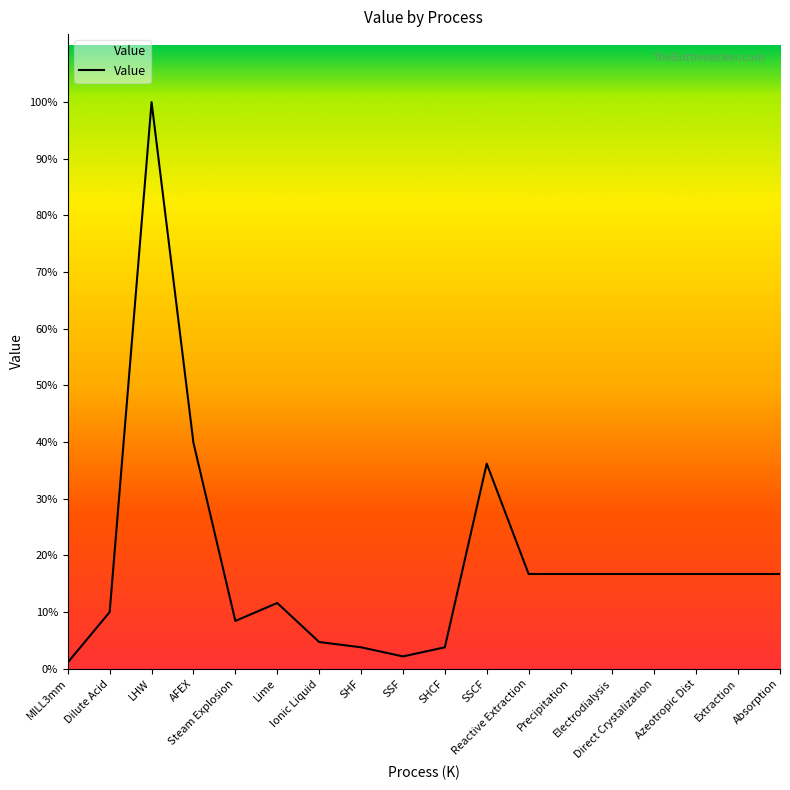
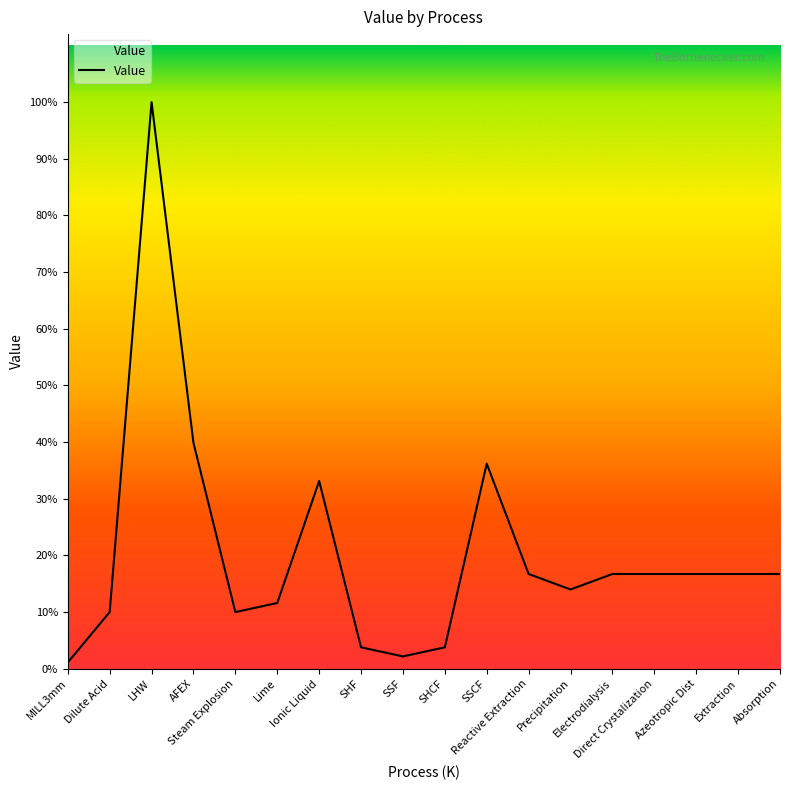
  {
    "MILL3mm": "1%",
    "Dilute Acid": "10%",
    "LHW": "100%",
    "AFEX": "40%",
-   "Steam Explosion": "8%",
+   "Steam Explosion": "10%",
    "Lime": "12%",
-   "Ionic Liquid": "5%",
+   "Ionic Liquid": "33%",
    "SHF": "4%",
    "SSF": "2%",
    "SHCF": "4%",
    "SSCF": "36%",
    "Reactive Extraction": "17%",
-   "Precipitation": "17%",
+   "Precipitation": "14%",
    "Electrodialysis": "17%",
    "Direct Crystalization": "17%",
    "Azeotropic Dist": "17%",
    "Extraction": "17%",
    "Absorption": "17%"
  }
